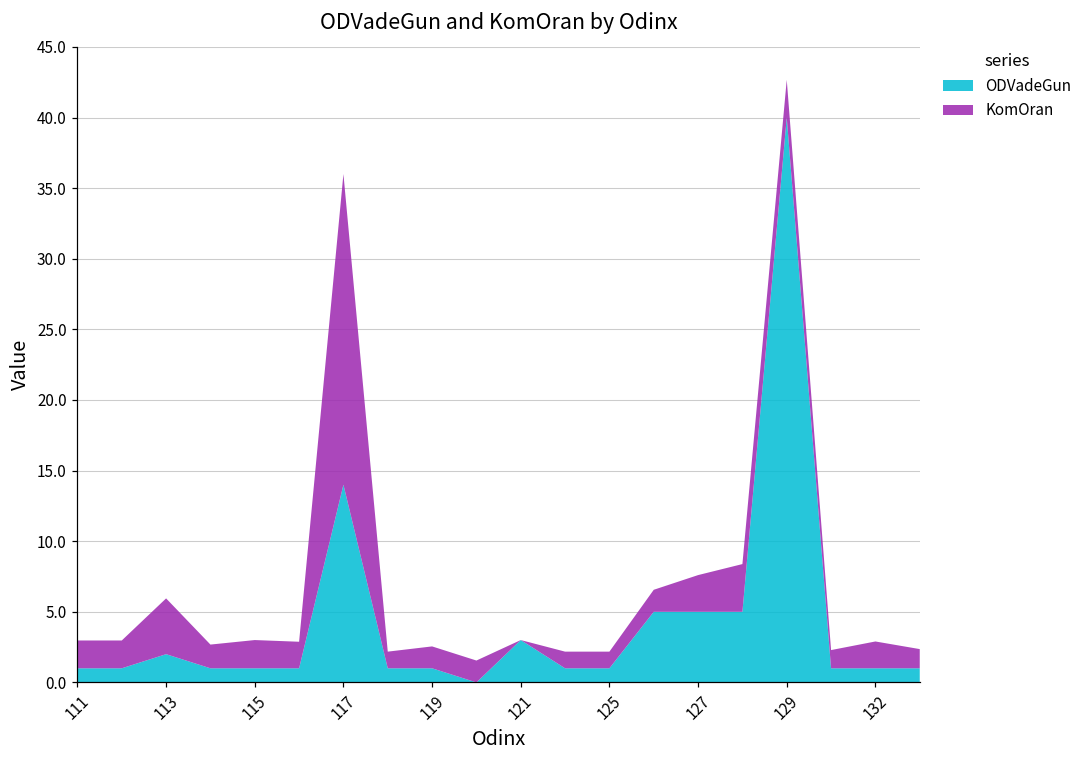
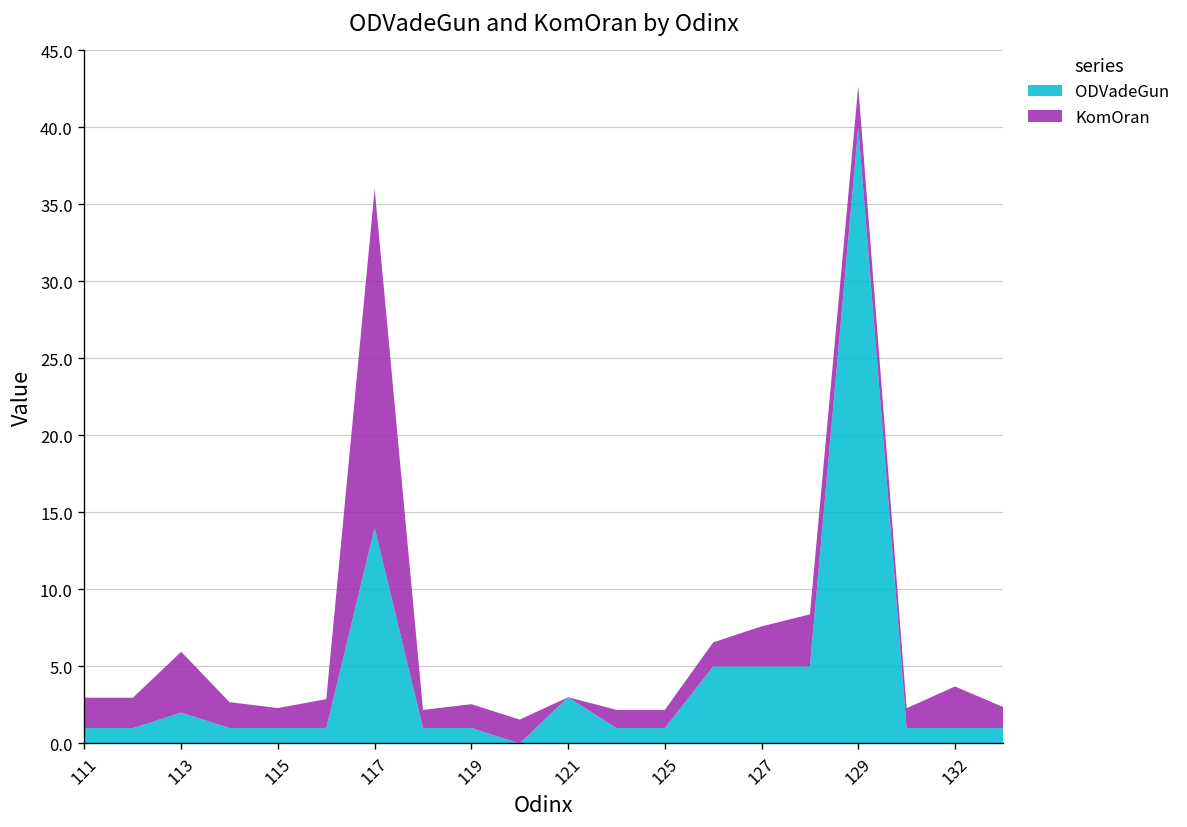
  {
    "ODVadeGun": {
      "111": 1.0,
      "113": 2.0,
      "115": 1.0,
      "117": 14.0,
      "119": 1.0,
      "125": 1.0,
      "127": 5.0,
      "129": 40.0,
      "132": 1.0
    },
    "KomOran": {
      "111": 2.0,
      "113": 4.0,
-     "115": 2.0,
+     "115": 1.3,
      "117": 22.0,
      "119": 1.5,
      "125": 1.2,
      "127": 2.6,
      "129": 2.7,
-     "132": 1.9
+     "132": 2.7
    }
  }
